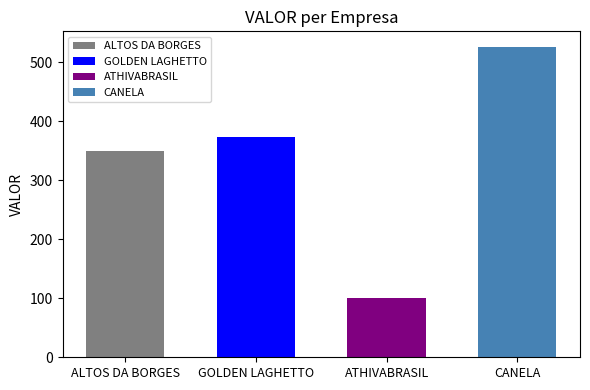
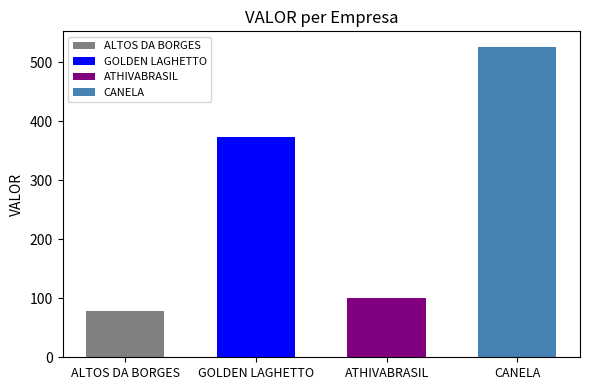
  {
-   "ALTOS DA BORGES": 350,
+   "ALTOS DA BORGES": 80,
    "GOLDEN LAGHETTO": 370,
    "ATHIVABRASIL": 100,
    "CANELA": 530
  }
